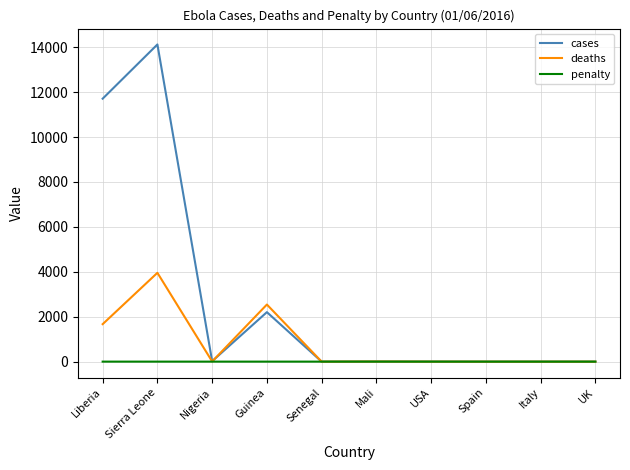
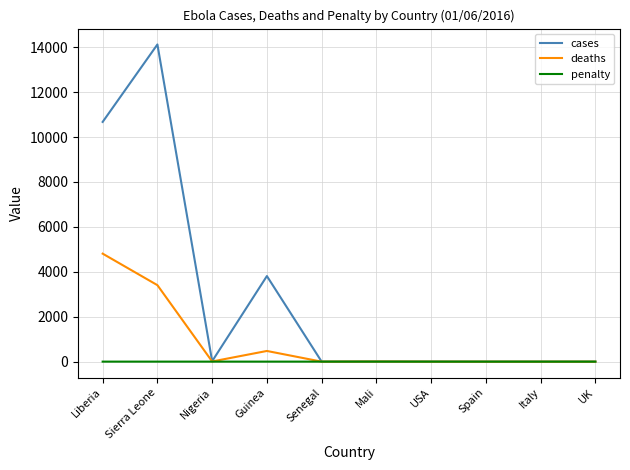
  {
    "cases": {
-     "Liberia": 11700,
+     "Liberia": 10700,
      "Sierra Leone": 14100,
-     "Guinea": 2200
+     "Guinea": 3800
    },
    "deaths": {
-     "Liberia": 1700,
-     "Sierra Leone": 4000,
-     "Guinea": 2500
+     "Liberia": 4800,
+     "Sierra Leone": 3400,
+     "Guinea": 500
    },
    "penalty": {
      "Liberia": 0,
      "Sierra Leone": 0,
      "Guinea": 0
    }
  }
